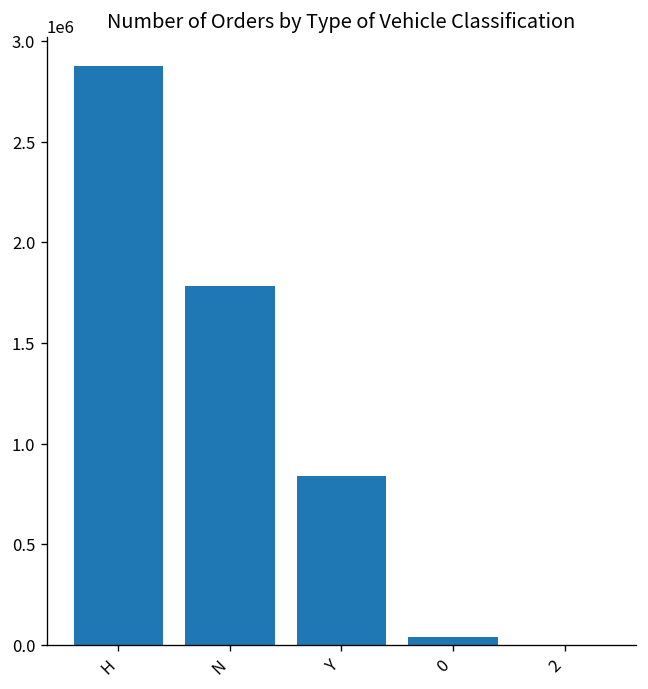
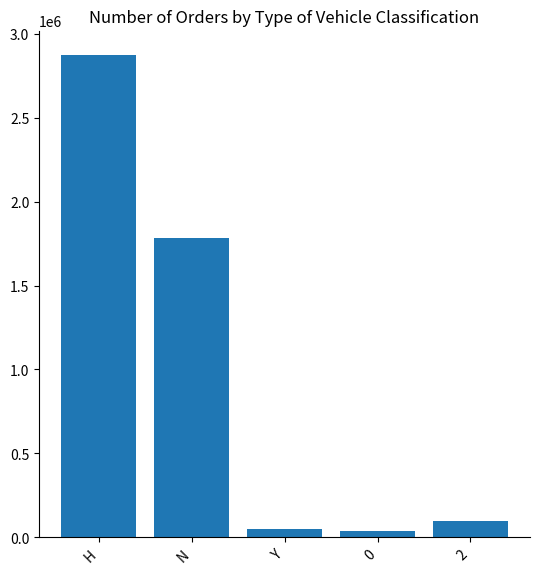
  {
    "H": 2880000,
    "N": 1780000,
-   "Y": 840000,
+   "Y": 50000,
    "0": 40000,
-   "2": 0
+   "2": 100000
  }
